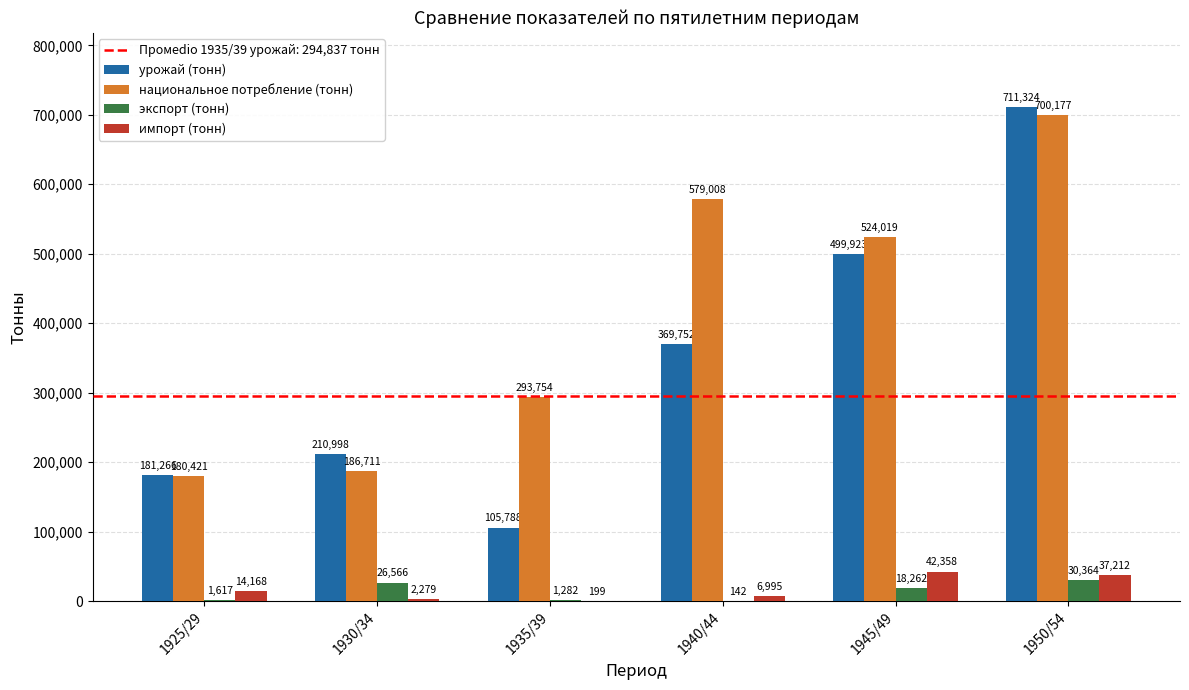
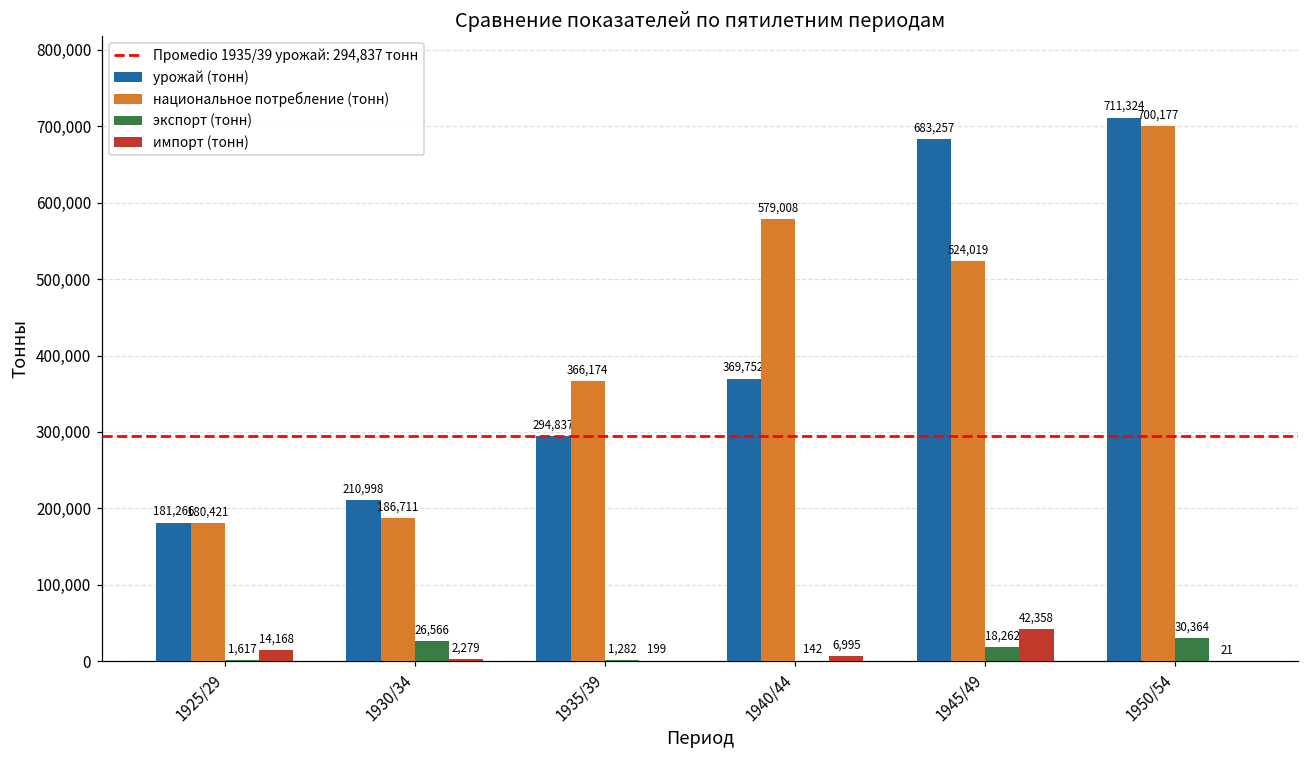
  {
    "урожай (тонн)": {
      "1930/34": "210,998",
-     "1935/39": "105,788",
+     "1935/39": "294,837",
      "1940/44": "369,752",
-     "1945/49": "499,923",
+     "1945/49": "683,257",
      "1950/54": "711,324"
    },
    "национальное потребление (тонн)": {
      "1930/34": "186,711",
-     "1935/39": "293,754",
+     "1935/39": "366,174",
      "1940/44": "579,008",
      "1945/49": "524,019",
      "1950/54": "700,177"
    },
    "экспорт (тонн)": {
      "1925/29": "1,617",
      "1930/34": "26,566",
      "1935/39": "1,282",
      "1940/44": "142",
      "1945/49": "18,262",
      "1950/54": "30,364"
    },
    "импорт (тонн)": {
      "1925/29": "14,168",
      "1930/34": "2,279",
      "1935/39": "199",
      "1940/44": "6,995",
      "1945/49": "42,358",
-     "1950/54": "37,212"
+     "1950/54": "21"
    }
  }
